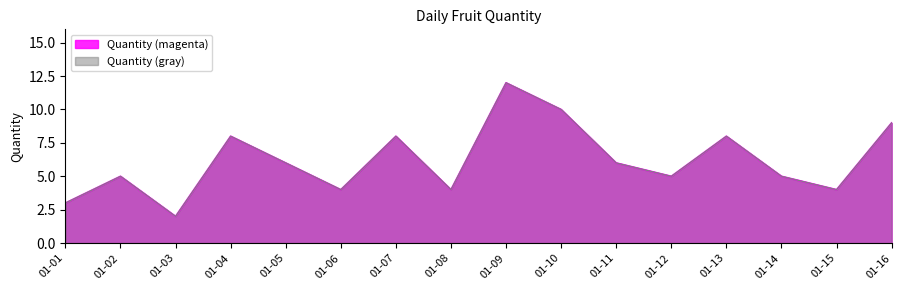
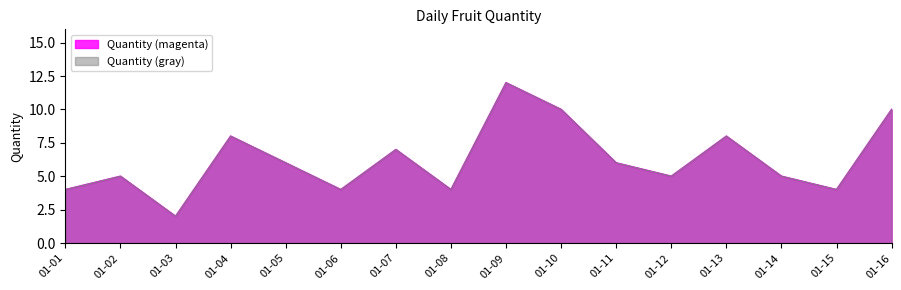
  {
-   "01-01": 3,
+   "01-01": 4,
    "01-02": 5,
    "01-03": 2,
    "01-04": 8,
    "01-05": 6,
    "01-06": 4,
-   "01-07": 8,
+   "01-07": 7,
    "01-08": 4,
    "01-09": 12,
    "01-10": 10,
    "01-11": 6,
    "01-12": 5,
    "01-13": 8,
    "01-14": 5,
    "01-15": 4,
-   "01-16": 9
+   "01-16": 10
  }
